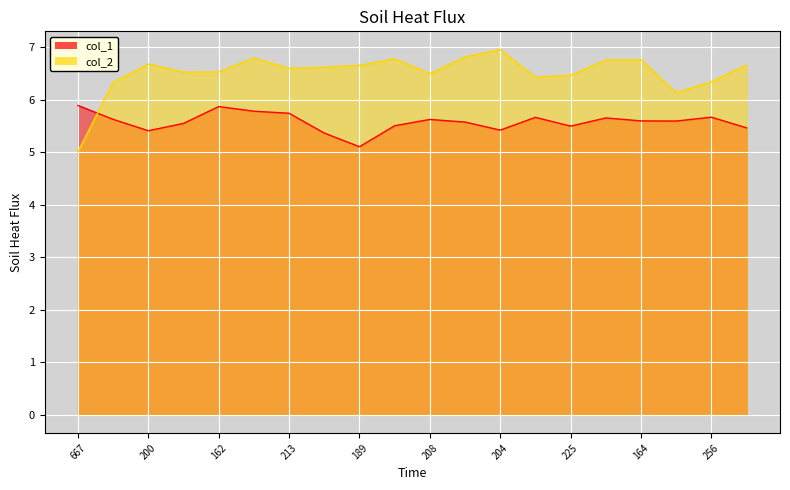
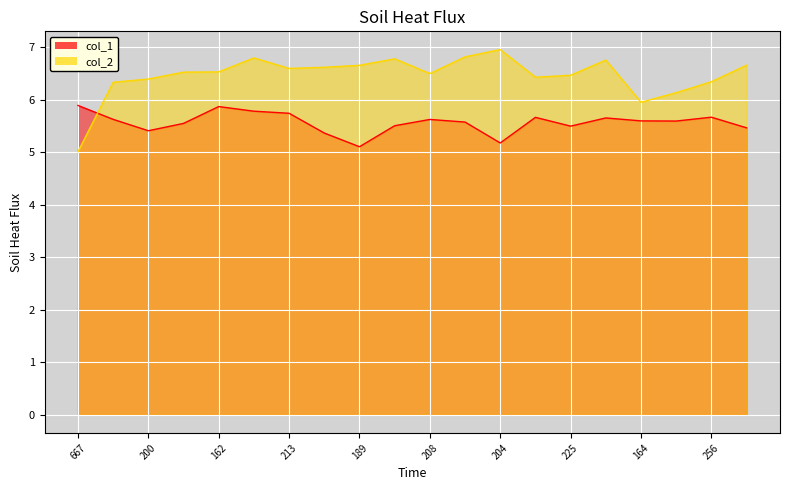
  {
    "col_1": {
      "667": 5.9,
      "200": 5.4,
      "162": 5.9,
      "213": 5.7,
      "189": 5.1,
      "208": 5.6,
-     "204": 5.4,
+     "204": 5.2,
      "225": 5.5,
      "164": 5.6,
      "256": 5.7
    },
    "col_2": {
      "667": 5.0,
-     "200": 6.7,
+     "200": 6.4,
      "162": 6.5,
      "213": 6.6,
      "189": 6.7,
      "208": 6.5,
      "204": 7.0,
      "225": 6.5,
-     "164": 6.8,
+     "164": 6.0,
      "256": 6.3
    }
  }
